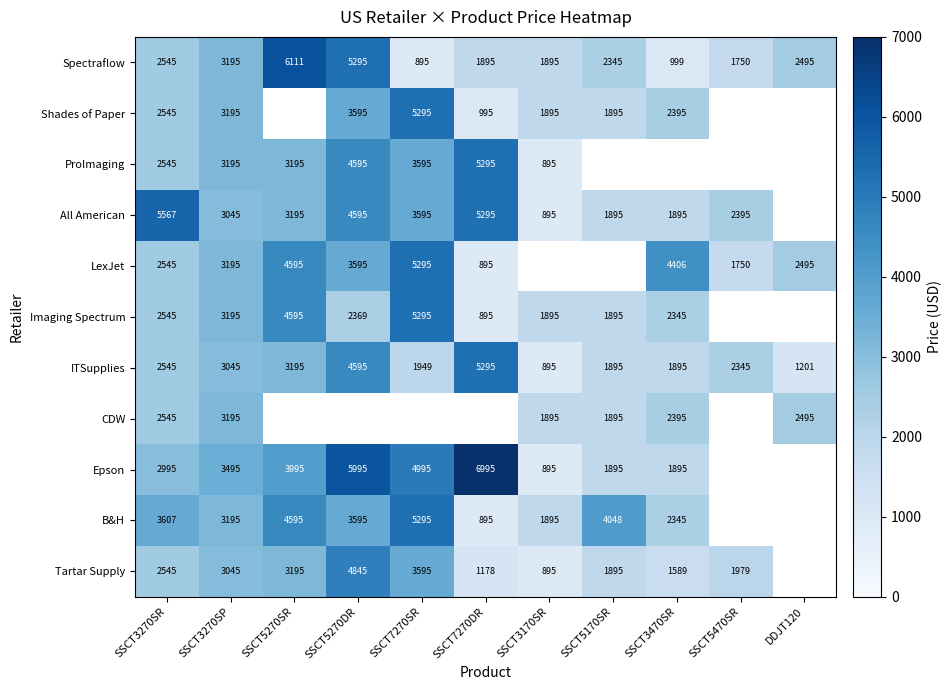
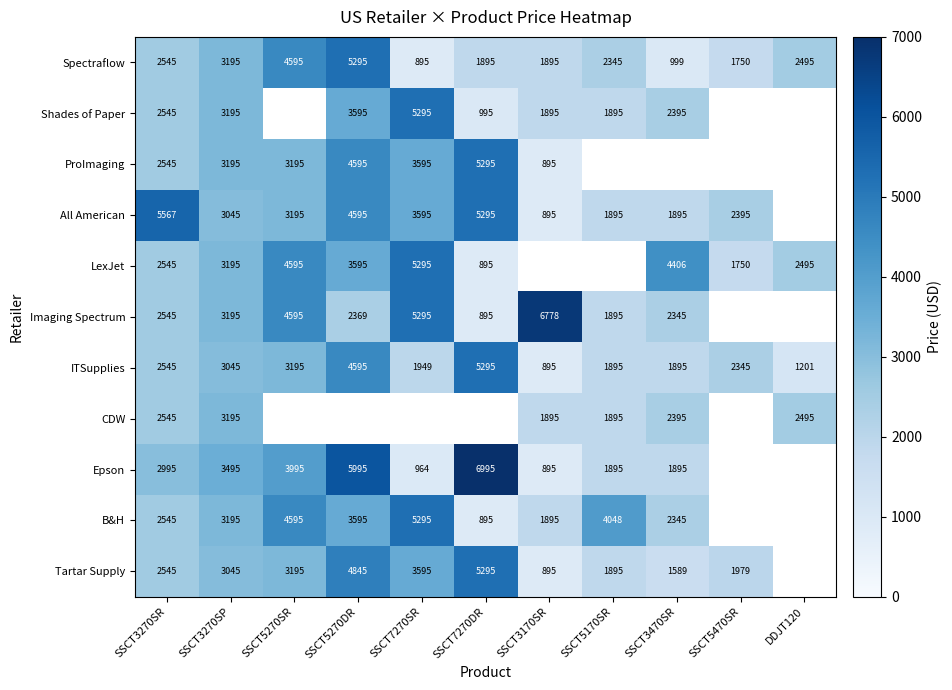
  {
    "Spectraflow": {
      "SSCT3270SR": 2545,
      "SSCT3270SP": 3195,
-     "SSCT5270SR": 6111,
+     "SSCT5270SR": 4595,
      "SSCT5270DR": 5295,
      "SSCT7270SR": 895,
      "SSCT7270DR": 1895,
      "SSCT3170SR": 1895,
      "SSCT5170SR": 2345,
      "SSCT3470SR": 999,
      "SSCT5470SR": 1750,
      "DDJT120": 2495
    },
    "Shades of Paper": {
      "SSCT3270SR": 2545,
      "SSCT3270SP": 3195,
      "SSCT5270DR": 3595,
      "SSCT7270SR": 5295,
      "SSCT7270DR": 995,
      "SSCT3170SR": 1895,
      "SSCT5170SR": 1895,
      "SSCT3470SR": 2395
    },
    "ProImaging": {
      "SSCT3270SR": 2545,
      "SSCT3270SP": 3195,
      "SSCT5270SR": 3195,
      "SSCT5270DR": 4595,
      "SSCT7270SR": 3595,
      "SSCT7270DR": 5295,
      "SSCT3170SR": 895
    },
    "All American": {
      "SSCT3270SR": 5567,
      "SSCT3270SP": 3045,
      "SSCT5270SR": 3195,
      "SSCT5270DR": 4595,
      "SSCT7270SR": 3595,
      "SSCT7270DR": 5295,
      "SSCT3170SR": 895,
      "SSCT5170SR": 1895,
      "SSCT3470SR": 1895,
      "SSCT5470SR": 2395
    },
    "LexJet": {
      "SSCT3270SR": 2545,
      "SSCT3270SP": 3195,
      "SSCT5270SR": 4595,
      "SSCT5270DR": 3595,
      "SSCT7270SR": 5295,
      "SSCT7270DR": 895,
      "SSCT3470SR": 4406,
      "SSCT5470SR": 1750,
      "DDJT120": 2495
    },
    "Imaging Spectrum": {
      "SSCT3270SR": 2545,
      "SSCT3270SP": 3195,
      "SSCT5270SR": 4595,
      "SSCT5270DR": 2369,
      "SSCT7270SR": 5295,
      "SSCT7270DR": 895,
-     "SSCT3170SR": 1895,
+     "SSCT3170SR": 6778,
      "SSCT5170SR": 1895,
      "SSCT3470SR": 2345
    },
    "ITSupplies": {
      "SSCT3270SR": 2545,
      "SSCT3270SP": 3045,
      "SSCT5270SR": 3195,
      "SSCT5270DR": 4595,
      "SSCT7270SR": 1949,
      "SSCT7270DR": 5295,
      "SSCT3170SR": 895,
      "SSCT5170SR": 1895,
      "SSCT3470SR": 1895,
      "SSCT5470SR": 2345,
      "DDJT120": 1201
    },
    "CDW": {
      "SSCT3270SR": 2545,
      "SSCT3270SP": 3195,
      "SSCT3170SR": 1895,
      "SSCT5170SR": 1895,
      "SSCT3470SR": 2395,
      "DDJT120": 2495
    },
    "Epson": {
      "SSCT3270SR": 2995,
      "SSCT3270SP": 3495,
      "SSCT5270SR": 3995,
      "SSCT5270DR": 5995,
-     "SSCT7270SR": 4995,
+     "SSCT7270SR": 964,
      "SSCT7270DR": 6995,
      "SSCT3170SR": 895,
      "SSCT5170SR": 1895,
      "SSCT3470SR": 1895
    },
    "B&H": {
-     "SSCT3270SR": 3607,
+     "SSCT3270SR": 2545,
      "SSCT3270SP": 3195,
      "SSCT5270SR": 4595,
      "SSCT5270DR": 3595,
      "SSCT7270SR": 5295,
      "SSCT7270DR": 895,
      "SSCT3170SR": 1895,
      "SSCT5170SR": 4048,
      "SSCT3470SR": 2345
    },
    "Tartar Supply": {
      "SSCT3270SR": 2545,
      "SSCT3270SP": 3045,
      "SSCT5270SR": 3195,
      "SSCT5270DR": 4845,
      "SSCT7270SR": 3595,
-     "SSCT7270DR": 1178,
+     "SSCT7270DR": 5295,
      "SSCT3170SR": 895,
      "SSCT5170SR": 1895,
      "SSCT3470SR": 1589,
      "SSCT5470SR": 1979
    }
  }
